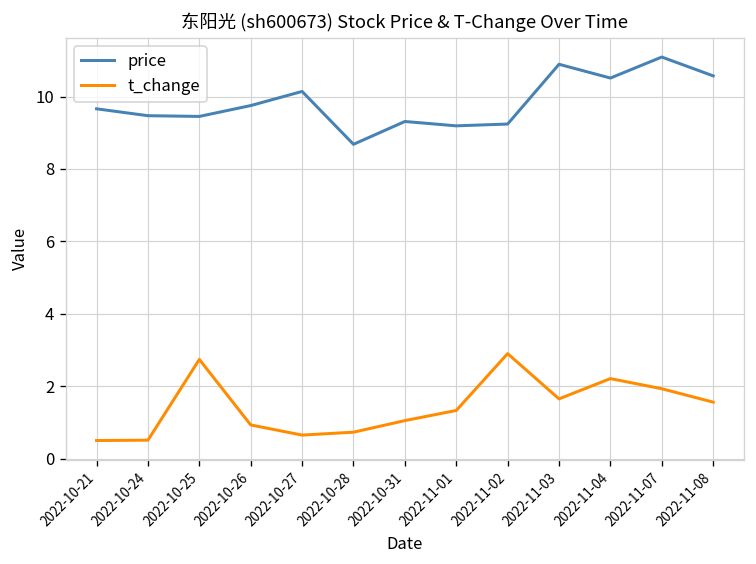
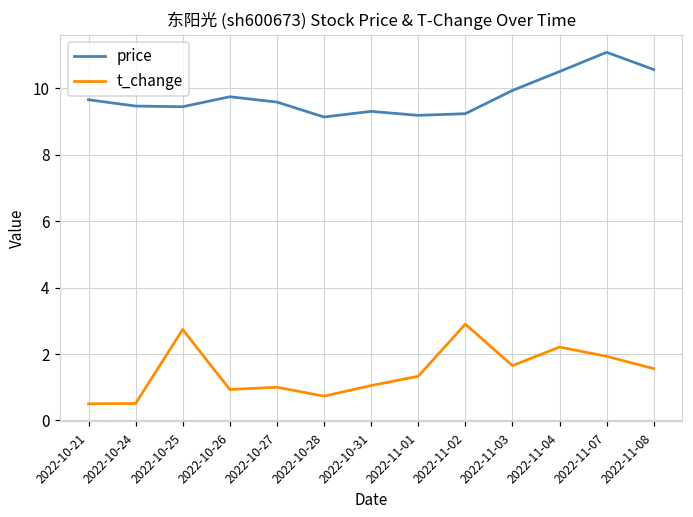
  {
    "price": {
      "2022-10-21": 9.7,
      "2022-10-24": 9.5,
      "2022-10-25": 9.5,
      "2022-10-26": 9.8,
-     "2022-10-27": 10.1,
-     "2022-10-28": 8.7,
+     "2022-10-27": 9.6,
+     "2022-10-28": 9.1,
      "2022-10-31": 9.3,
      "2022-11-01": 9.2,
      "2022-11-02": 9.2,
-     "2022-11-03": 10.9,
+     "2022-11-03": 9.9,
      "2022-11-04": 10.5,
      "2022-11-07": 11.1,
      "2022-11-08": 10.6
    },
    "t_change": {
      "2022-10-21": 0.5,
      "2022-10-24": 0.5,
      "2022-10-25": 2.7,
      "2022-10-26": 0.9,
-     "2022-10-27": 0.7,
+     "2022-10-27": 1.0,
      "2022-10-28": 0.7,
      "2022-10-31": 1.1,
      "2022-11-01": 1.3,
      "2022-11-02": 2.9,
      "2022-11-03": 1.7,
      "2022-11-04": 2.2,
      "2022-11-07": 1.9,
      "2022-11-08": 1.6
    }
  }
